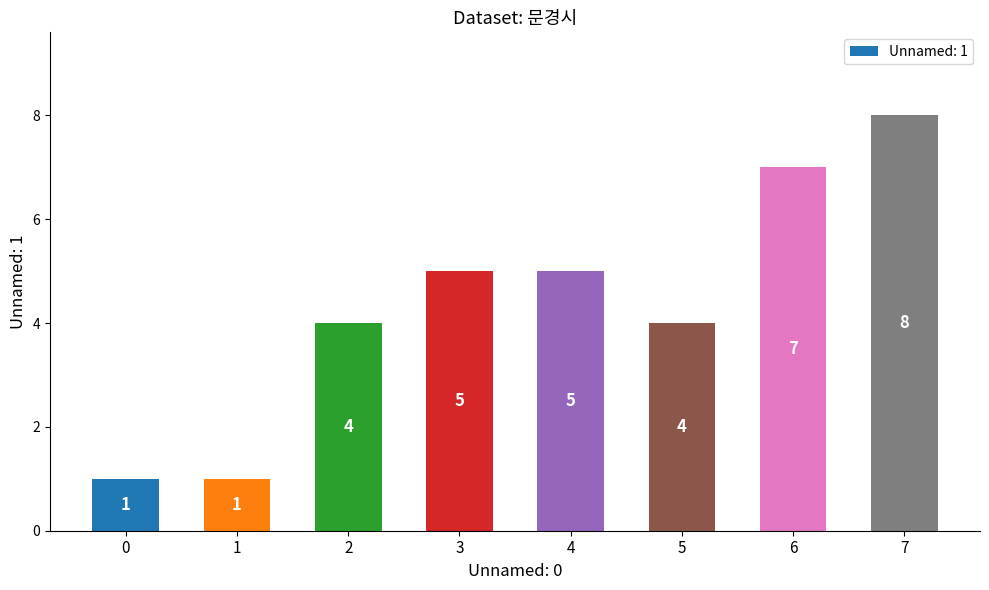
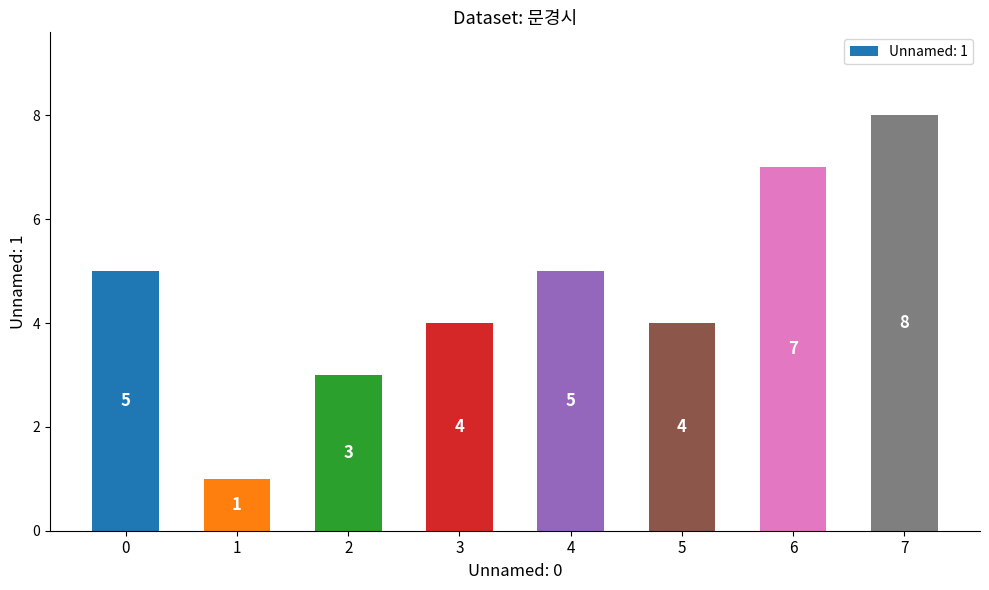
  {
-   "0": 1,
+   "0": 5,
    "1": 1,
-   "2": 4,
-   "3": 5,
+   "2": 3,
+   "3": 4,
    "4": 5,
    "5": 4,
    "6": 7,
    "7": 8
  }
